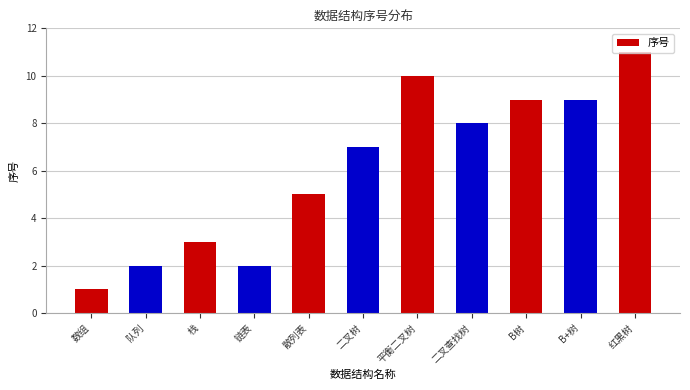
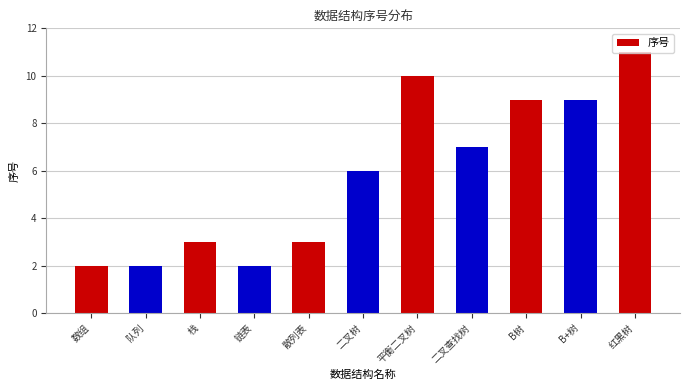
  {
-   "数组": 1,
+   "数组": 2,
    "队列": 2,
    "栈": 3,
    "链表": 2,
-   "散列表": 5,
-   "二叉树": 7,
+   "散列表": 3,
+   "二叉树": 6,
    "平衡二叉树": 10,
-   "二叉查找树": 8,
+   "二叉查找树": 7,
    "B树": 9,
    "B+树": 9
  }
